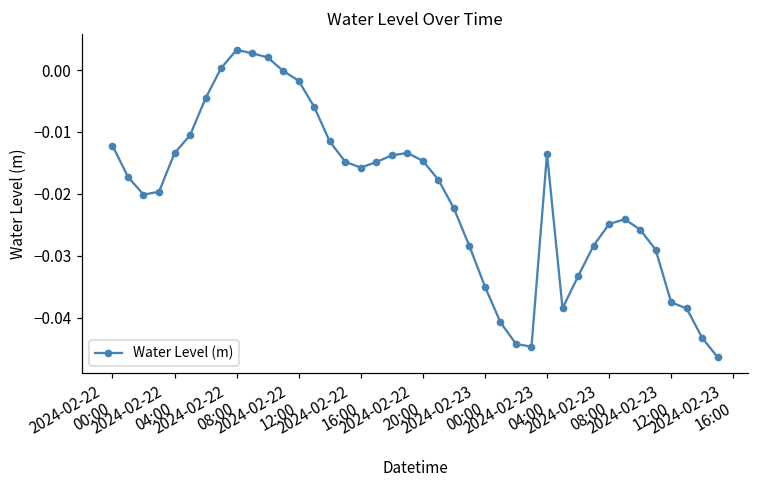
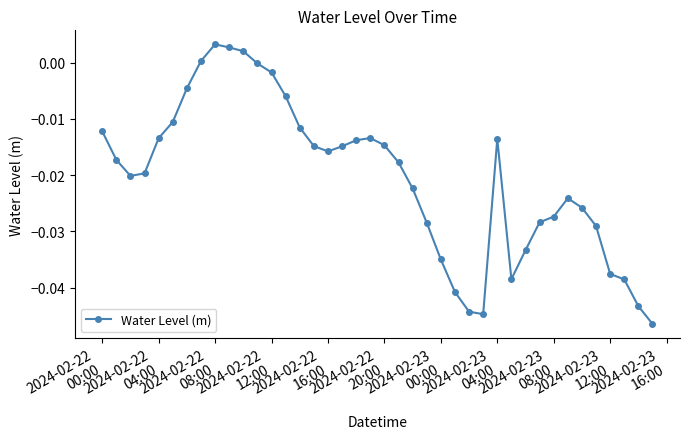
  {
    "2024-02-22 00:00": -0.012,
    "2024-02-22 04:00": -0.013,
    "2024-02-22 08:00": 0.003,
    "2024-02-22 12:00": -0.002,
    "2024-02-22 16:00": -0.016,
    "2024-02-22 20:00": -0.015,
    "2024-02-23 00:00": -0.035,
    "2024-02-23 04:00": -0.014,
-   "2024-02-23 08:00": -0.025,
+   "2024-02-23 08:00": -0.027,
    "2024-02-23 12:00": -0.038
  }
